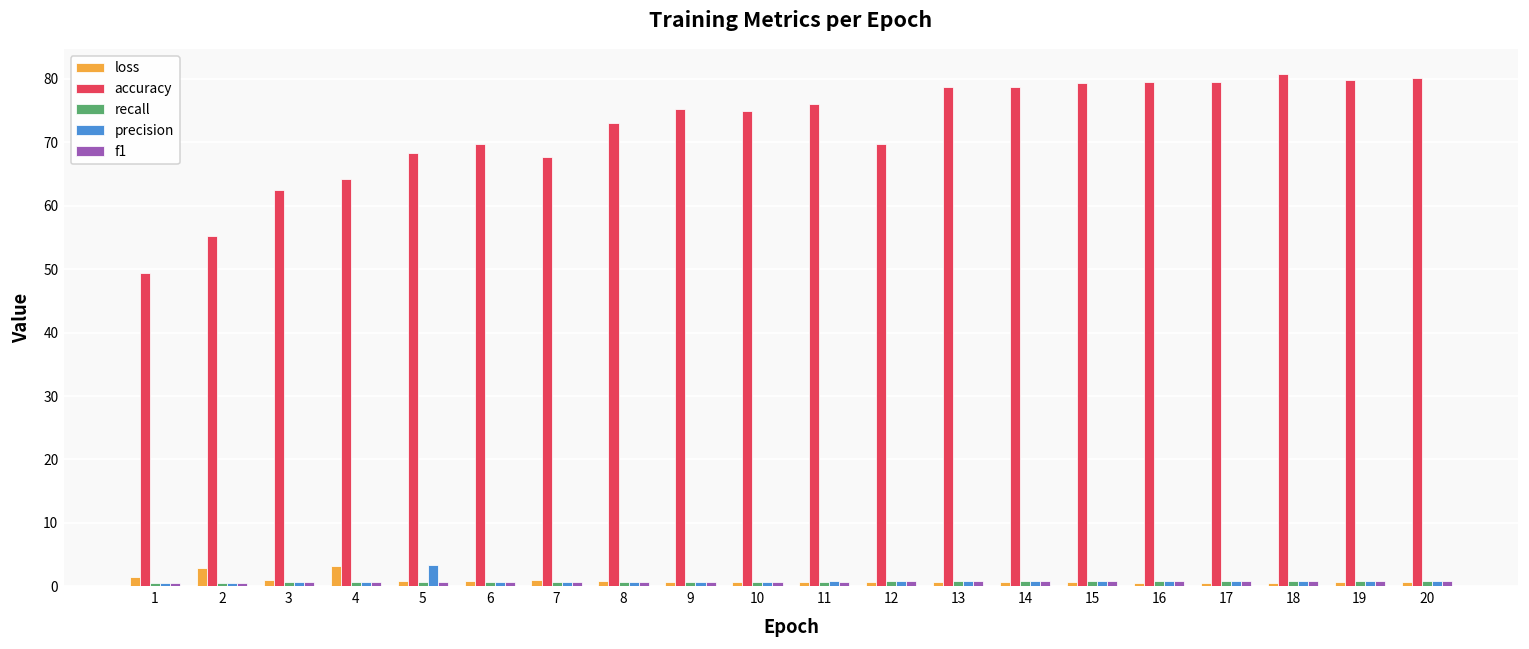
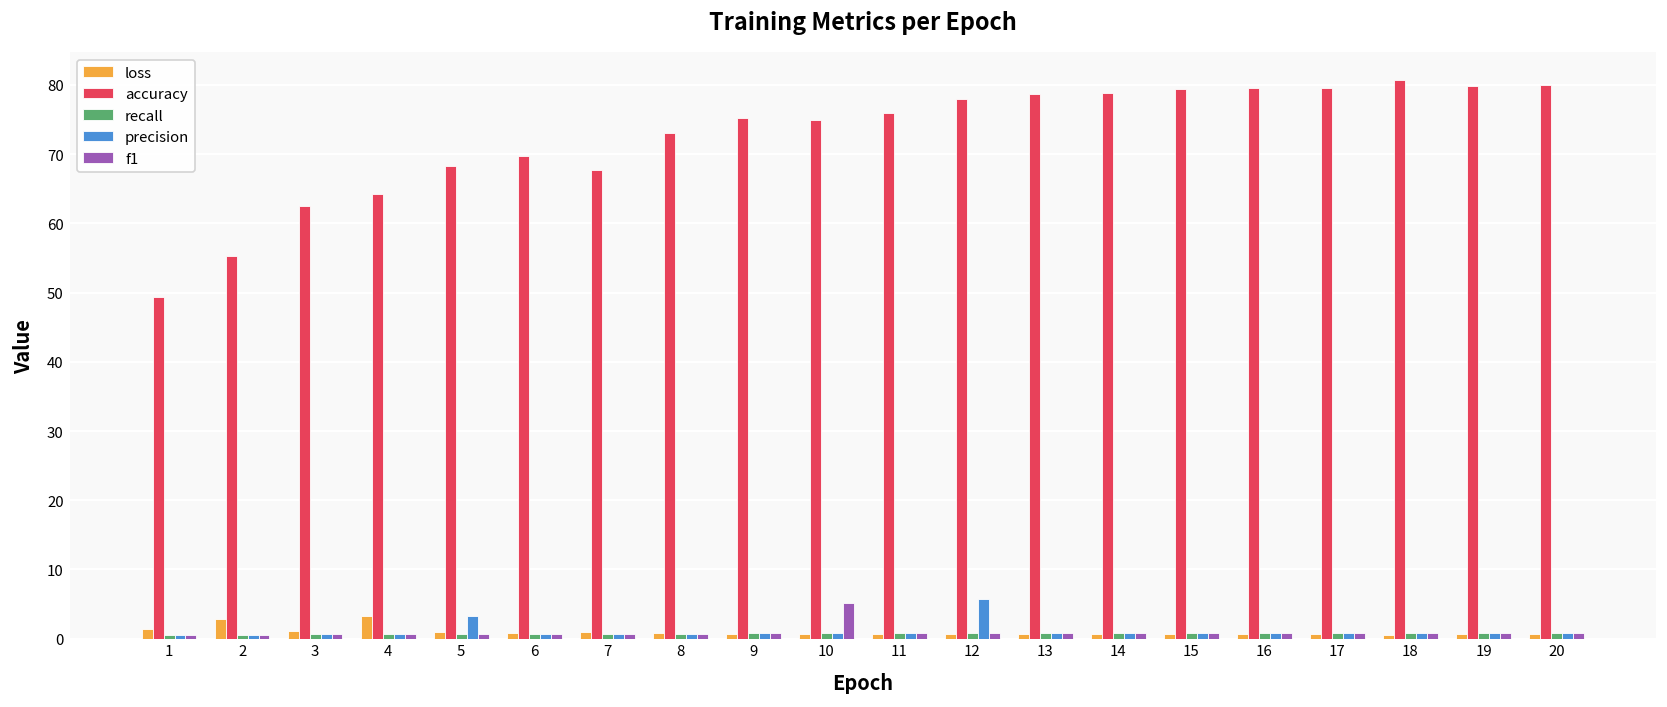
  {
    "loss": {
      "1": 1,
      "2": 3,
      "3": 1,
      "4": 3,
      "5": 1,
      "6": 1,
      "7": 1,
      "8": 1,
      "9": 1,
      "10": 1,
      "11": 1,
      "12": 1,
      "13": 1,
      "14": 1,
      "15": 1,
      "16": 1,
      "17": 1,
      "18": 1,
      "19": 1,
      "20": 1
    },
    "accuracy": {
      "1": 49,
      "2": 55,
      "3": 62,
      "4": 64,
      "5": 68,
      "6": 70,
      "7": 68,
      "8": 73,
      "9": 75,
      "10": 75,
      "11": 76,
-     "12": 70,
+     "12": 78,
      "13": 79,
      "14": 79,
      "15": 79,
      "16": 79,
      "17": 80,
      "18": 81,
      "19": 80,
      "20": 80
    },
    "recall": {
      "1": 0,
      "2": 1,
      "3": 1,
      "4": 1,
      "5": 1,
      "6": 1,
      "7": 1,
      "8": 1,
      "9": 1,
      "10": 1,
      "11": 1,
      "12": 1,
      "13": 1,
      "14": 1,
      "15": 1,
      "16": 1,
      "17": 1,
      "18": 1,
      "19": 1,
      "20": 1
    },
    "precision": {
      "1": 1,
      "2": 1,
      "3": 1,
      "4": 1,
      "5": 3,
      "6": 1,
      "7": 1,
      "8": 1,
      "9": 1,
      "10": 1,
      "11": 1,
-     "12": 1,
+     "12": 6,
      "13": 1,
      "14": 1,
      "15": 1,
      "16": 1,
      "17": 1,
      "18": 1,
      "19": 1,
      "20": 1
    },
    "f1": {
      "1": 0,
      "2": 1,
      "3": 1,
      "4": 1,
      "5": 1,
      "6": 1,
      "7": 1,
      "8": 1,
      "9": 1,
-     "10": 1,
+     "10": 5,
      "11": 1,
      "12": 1,
      "13": 1,
      "14": 1,
      "15": 1,
      "16": 1,
      "17": 1,
      "18": 1,
      "19": 1,
      "20": 1
    }
  }
